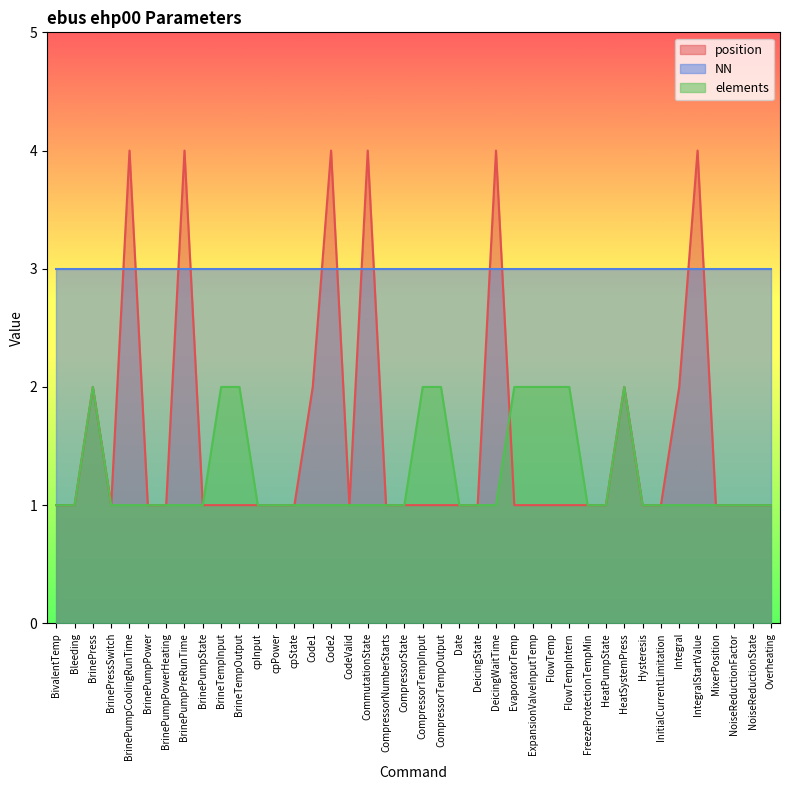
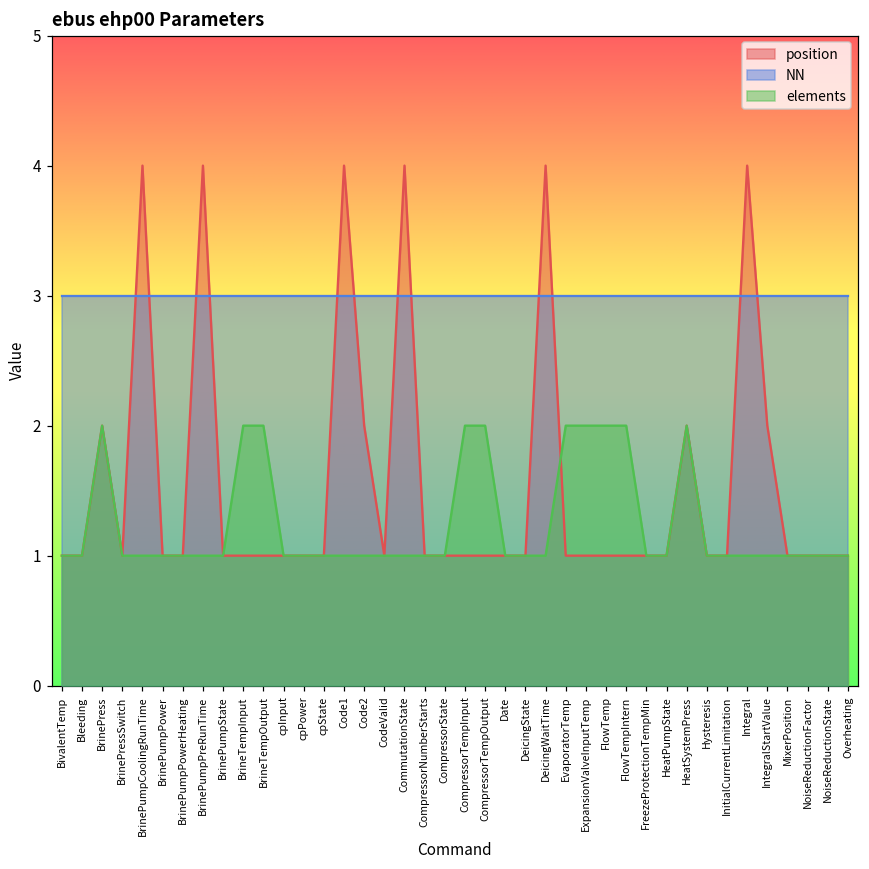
  {
    "position": {
      "BrinePumpCoolingRunTime": 4,
      "BrinePumpPreRunTime": 4,
      "BrineTempInput": 1,
      "BrineTempOutput": 1,
-     "Code1": 2,
-     "Code2": 4,
+     "Code1": 4,
+     "Code2": 2,
      "CommutationState": 4,
      "CompressorTempInput": 1,
      "CompressorTempOutput": 1,
      "DeicingWaitTime": 4,
      "EvaporatorTemp": 1,
      "ExpansionValveInputTemp": 1,
      "FlowTemp": 1,
      "FlowTempIntern": 1,
-     "Integral": 2,
-     "IntegralStartValue": 4
+     "Integral": 4,
+     "IntegralStartValue": 2
    },
    "NN": {
      "BivalentTemp": 3,
      "Bleeding": 3,
      "BrinePress": 3,
      "BrinePressSwitch": 3,
      "BrinePumpCoolingRunTime": 3,
      "BrinePumpPower": 3,
      "BrinePumpPowerHeating": 3,
      "BrinePumpPreRunTime": 3,
      "BrinePumpState": 3,
      "BrineTempInput": 3,
      "BrineTempOutput": 3,
      "cpInput": 3,
      "cpPower": 3,
      "cpState": 3,
      "Code1": 3,
      "Code2": 3,
      "CodeValid": 3,
      "CommutationState": 3,
      "CompressorNumberStarts": 3,
      "CompressorState": 3,
      "CompressorTempInput": 3,
      "CompressorTempOutput": 3,
      "Date": 3,
      "DeicingState": 3,
      "DeicingWaitTime": 3,
      "EvaporatorTemp": 3,
      "ExpansionValveInputTemp": 3,
      "FlowTemp": 3,
      "FlowTempIntern": 3,
      "FreezeProtectionTempMin": 3,
      "HeatPumpState": 3,
      "HeatSystemPress": 3,
      "Hysteresis": 3,
      "InitialCurrentLimitation": 3,
      "Integral": 3,
      "IntegralStartValue": 3,
      "MixerPosition": 3,
      "NoiseReductionFactor": 3,
      "NoiseReductionState": 3,
      "Overheating": 3
    },
    "elements": {
      "BrinePumpCoolingRunTime": 1,
      "BrinePumpPreRunTime": 1,
      "BrineTempInput": 2,
      "BrineTempOutput": 2,
      "Code1": 1,
      "Code2": 1,
      "CommutationState": 1,
      "CompressorTempInput": 2,
      "CompressorTempOutput": 2,
      "DeicingWaitTime": 1,
      "EvaporatorTemp": 2,
      "ExpansionValveInputTemp": 2,
      "FlowTemp": 2,
      "FlowTempIntern": 2,
      "Integral": 1,
      "IntegralStartValue": 1
    }
  }
